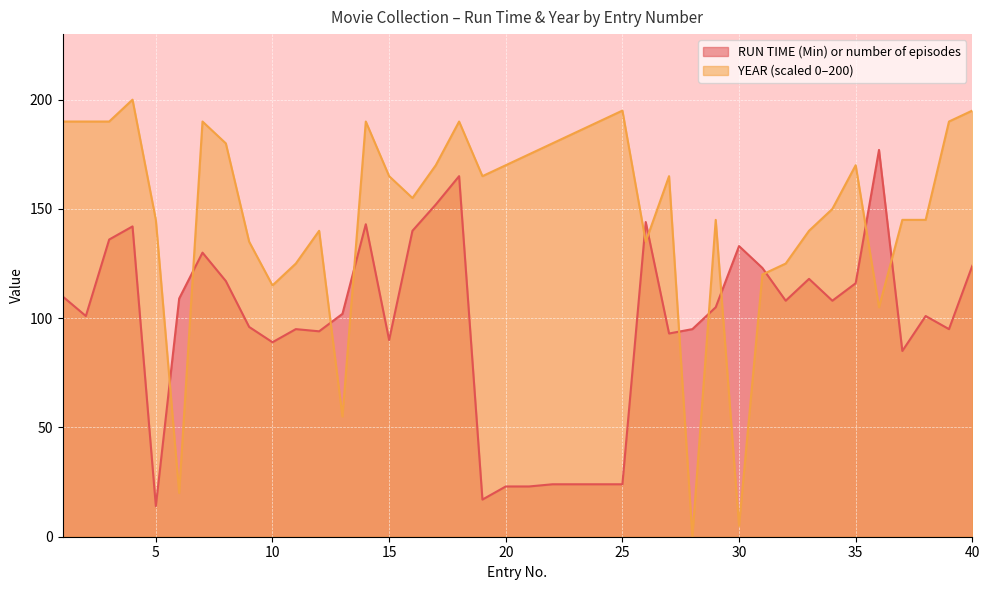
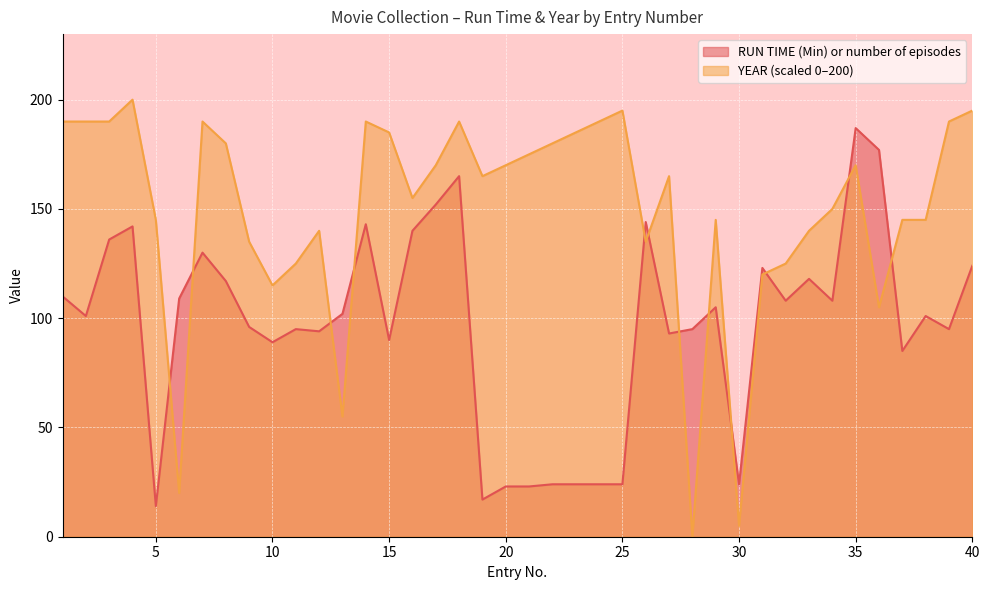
  {
    "RUN TIME (Min) or number of episodes": {
      "5": 14,
      "10": 89,
      "15": 90,
      "20": 23,
      "25": 24,
-     "30": 133,
-     "35": 116,
+     "30": 24,
+     "35": 187,
      "40": 124
    },
    "YEAR (scaled 0–200)": {
      "5": 145,
      "10": 115,
-     "15": 165,
+     "15": 185,
      "20": 170,
      "25": 195,
      "30": 5,
      "35": 170,
      "40": 195
    }
  }
